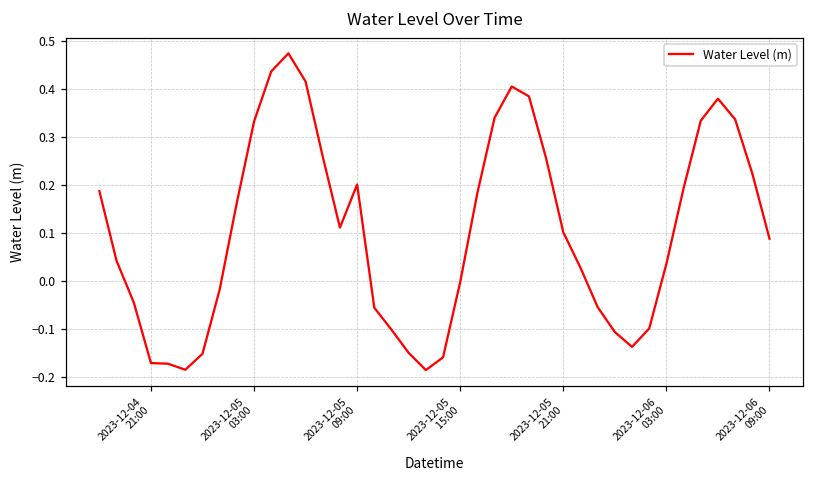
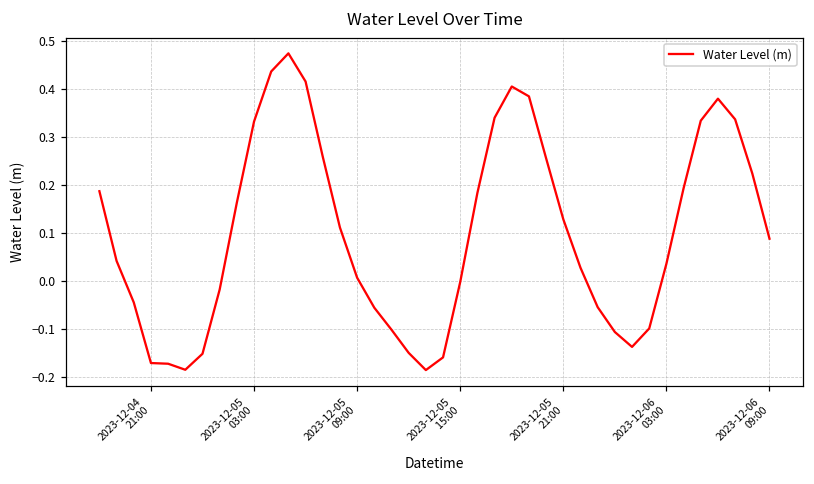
  {
    "2023-12-04 21:00": -0.17,
    "2023-12-05 03:00": 0.33,
-   "2023-12-05 09:00": 0.20,
+   "2023-12-05 09:00": 0.01,
    "2023-12-05 15:00": 0.00,
-   "2023-12-05 21:00": 0.10,
+   "2023-12-05 21:00": 0.13,
    "2023-12-06 03:00": 0.04,
    "2023-12-06 09:00": 0.09
  }
